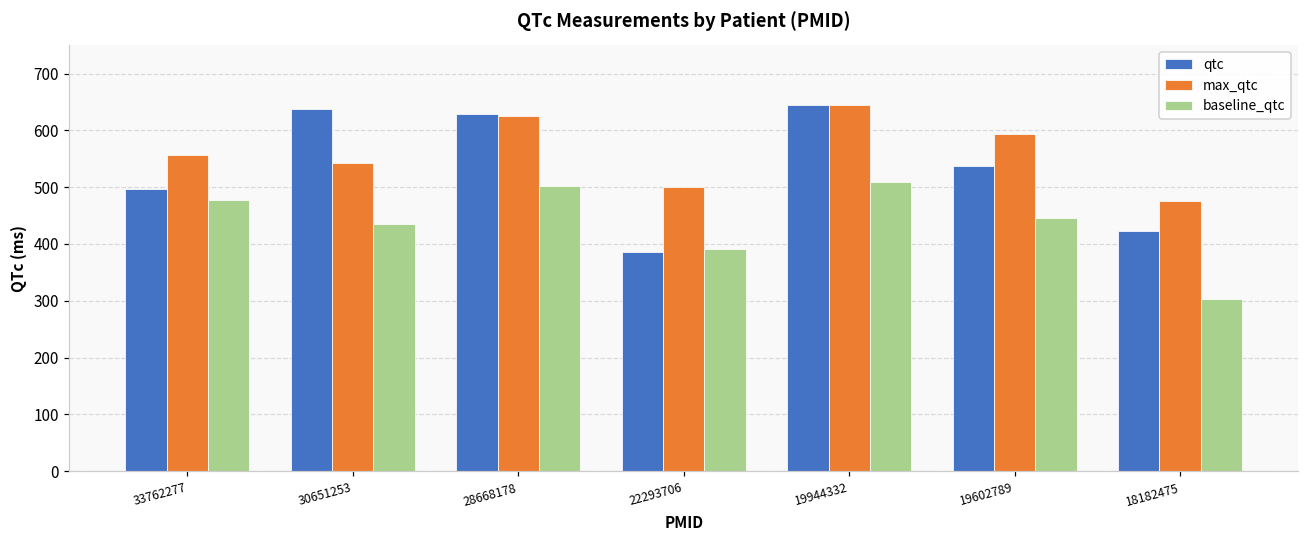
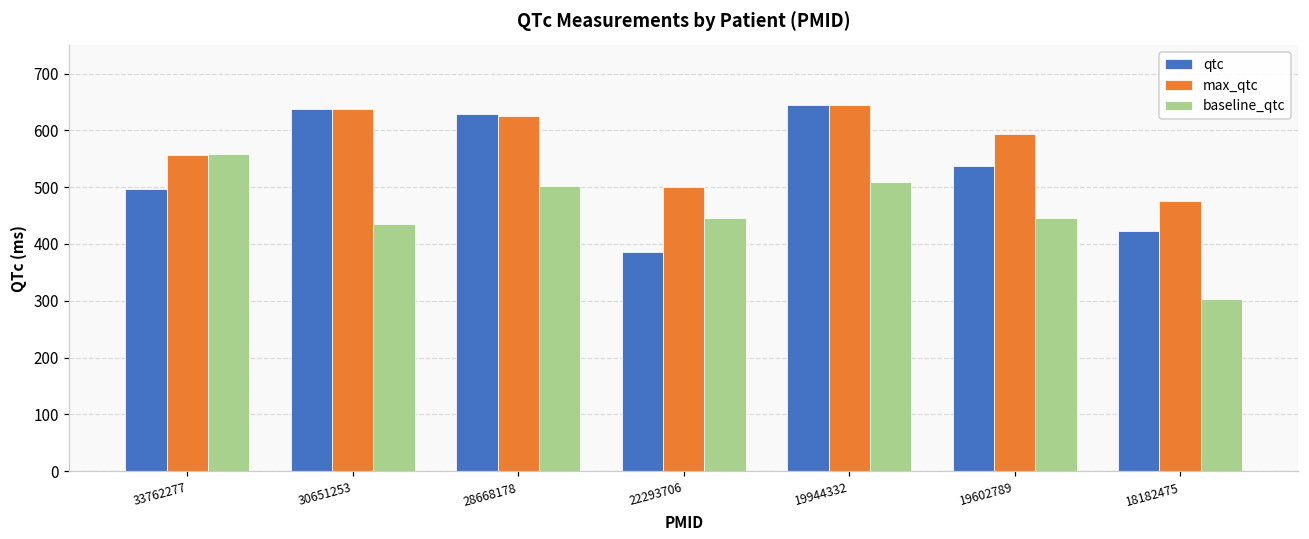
  {
    "qtc": {
      "33762277": 500,
      "30651253": 640,
      "28668178": 630,
      "22293706": 390,
      "19944332": 650,
      "19602789": 540,
      "18182475": 420
    },
    "max_qtc": {
      "33762277": 560,
-     "30651253": 540,
+     "30651253": 640,
      "28668178": 630,
      "22293706": 500,
      "19944332": 650,
      "19602789": 590,
      "18182475": 480
    },
    "baseline_qtc": {
-     "33762277": 480,
+     "33762277": 560,
      "30651253": 440,
      "28668178": 500,
-     "22293706": 390,
+     "22293706": 450,
      "19944332": 510,
      "19602789": 450,
      "18182475": 300
    }
  }
